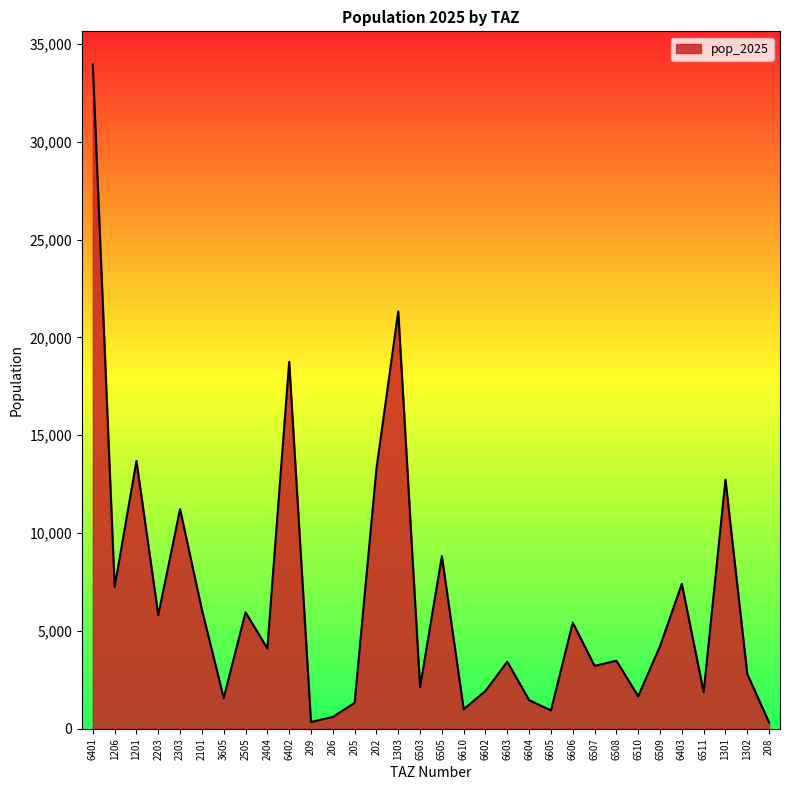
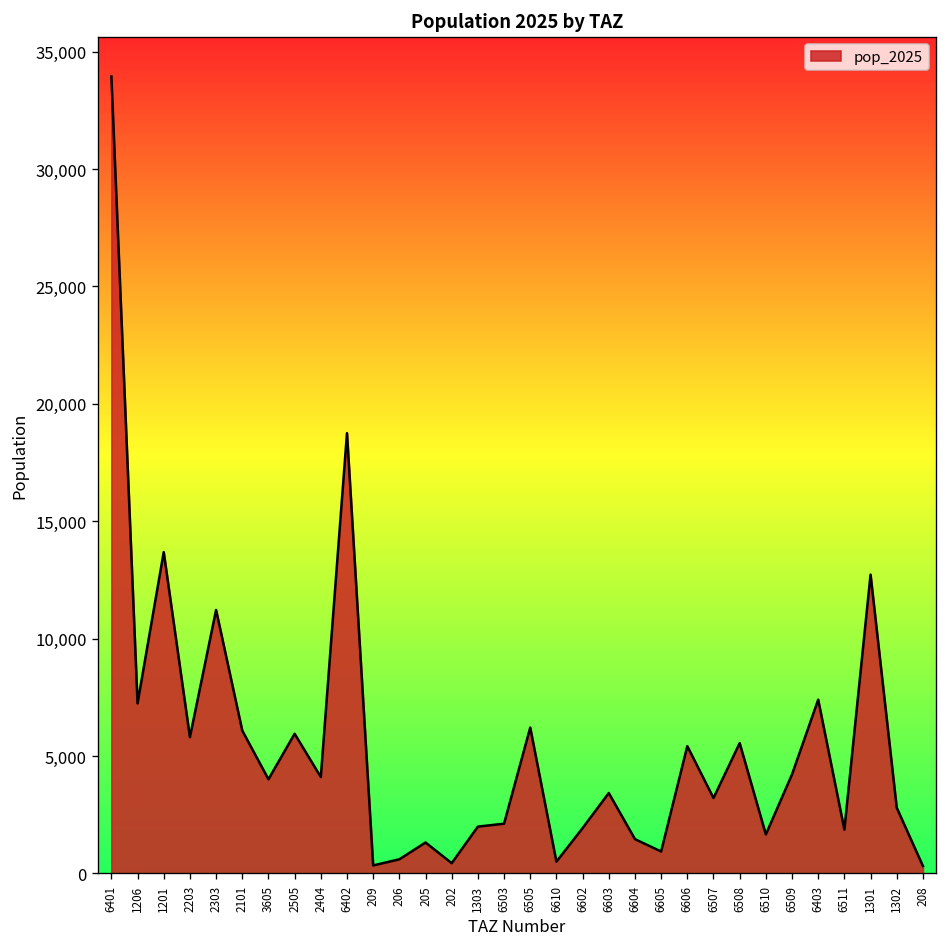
  {
    "6401": "33,900",
    "1206": "7,200",
    "1201": "13,700",
    "2203": "5,800",
    "2303": "11,200",
    "2101": "6,100",
-   "3605": "1,600",
+   "3605": "4,000",
    "2505": "5,900",
    "2404": "4,100",
    "6402": "18,800",
    "209": "300",
    "206": "600",
    "205": "1,300",
-   "202": "13,300",
-   "1303": "21,300",
+   "202": "400",
+   "1303": "2,000",
    "6503": "2,100",
-   "6505": "8,800",
-   "6610": "1,000",
+   "6505": "6,200",
+   "6610": "500",
    "6602": "1,900",
    "6603": "3,400",
    "6604": "1,500",
    "6605": "900",
    "6606": "5,400",
    "6507": "3,200",
-   "6508": "3,500",
+   "6508": "5,600",
    "6510": "1,700",
    "6509": "4,200",
    "6403": "7,400",
    "6511": "1,900",
    "1301": "12,700",
    "1302": "2,800",
    "208": "300"
  }
